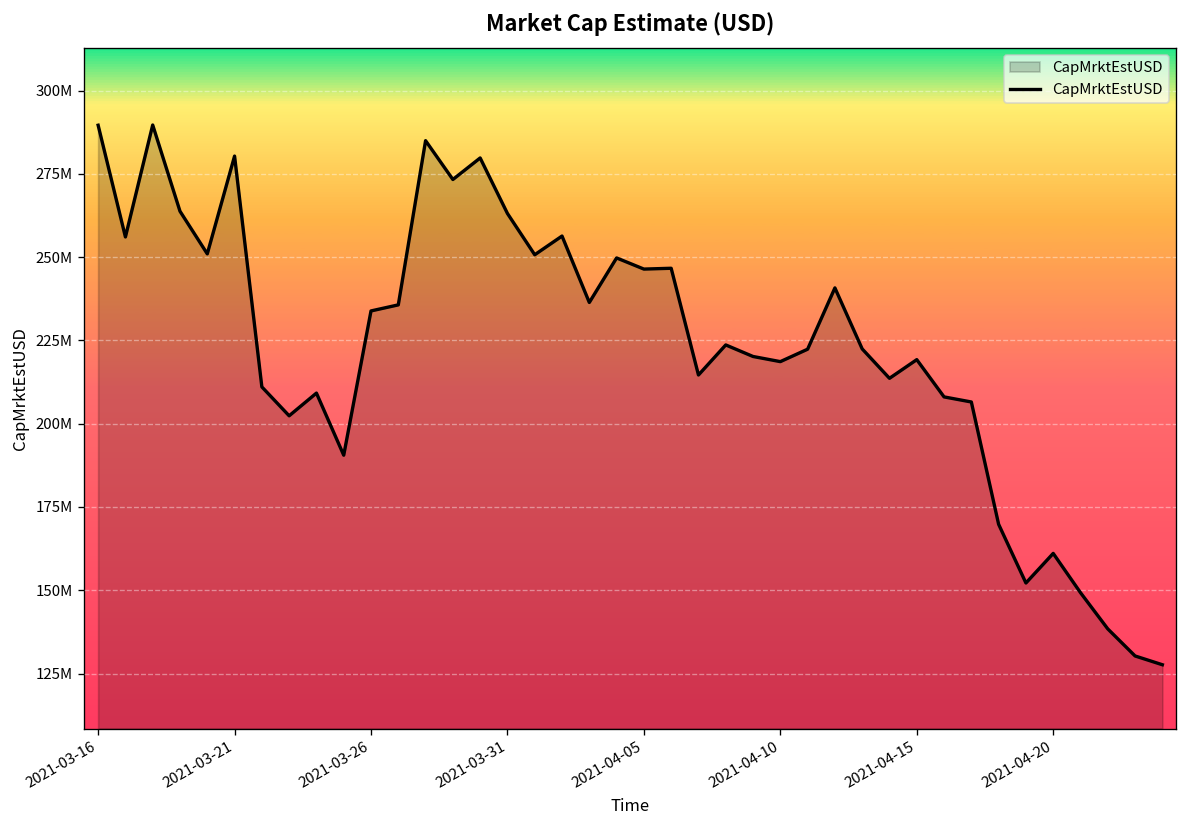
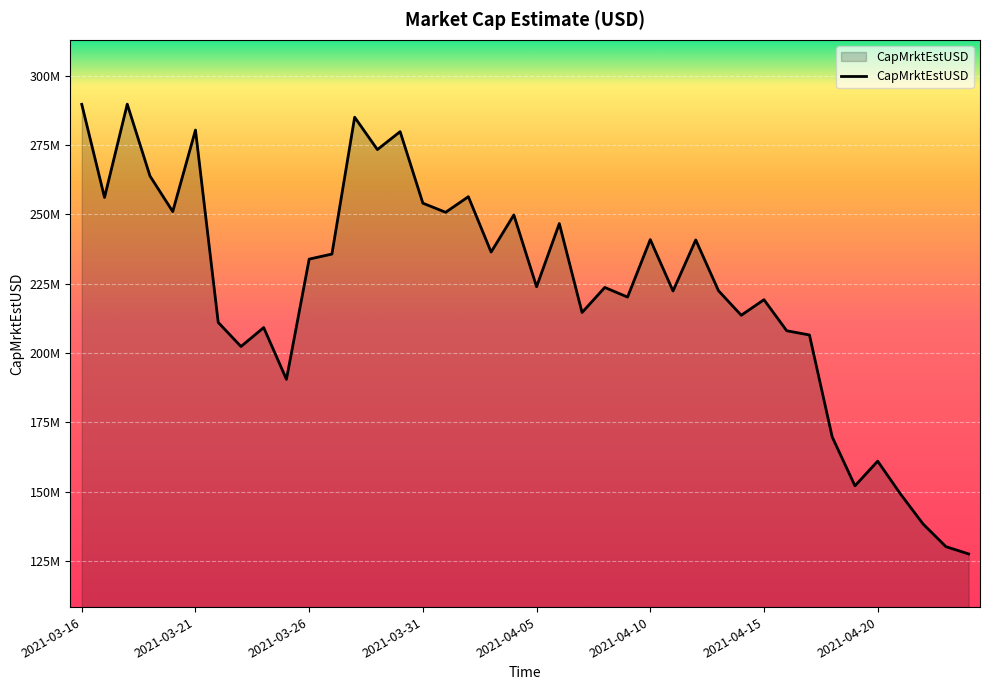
  {
    "2021-03-16": 290000000,
    "2021-03-21": 280000000,
    "2021-03-26": 234000000,
-   "2021-03-31": 263000000,
-   "2021-04-05": 246000000,
-   "2021-04-10": 219000000,
+   "2021-03-31": 254000000,
+   "2021-04-05": 224000000,
+   "2021-04-10": 241000000,
    "2021-04-15": 219000000,
    "2021-04-20": 161000000
  }
